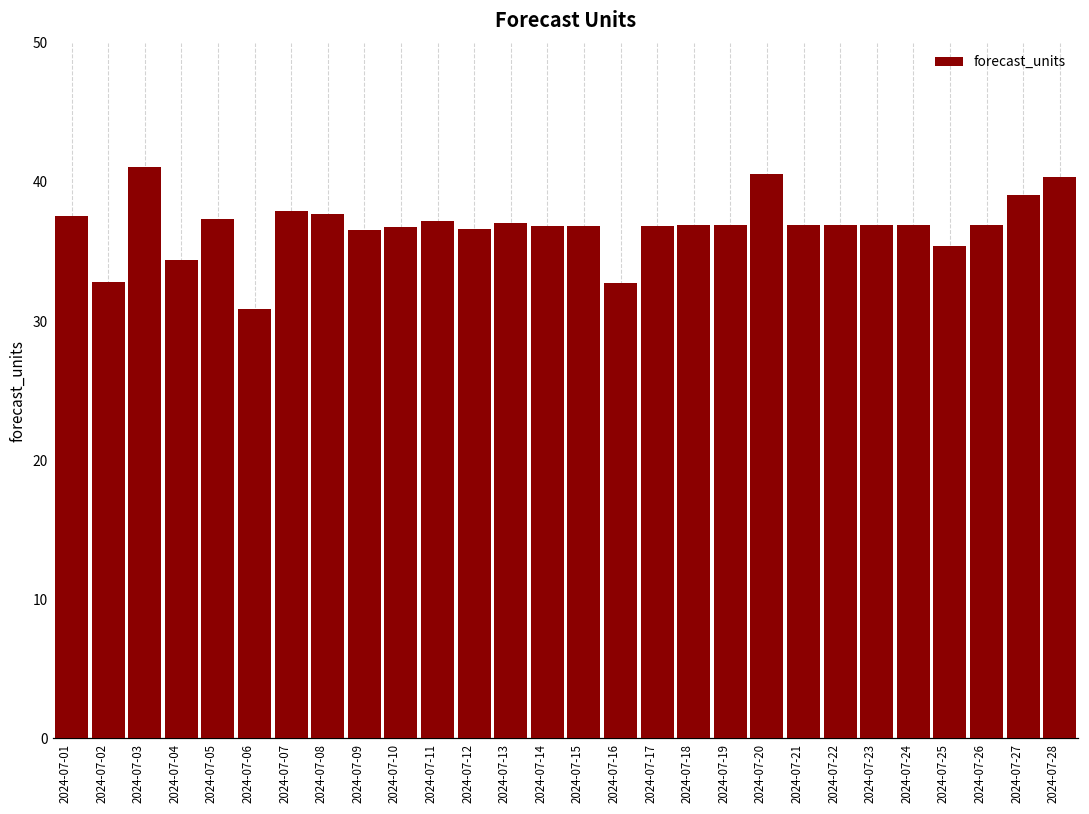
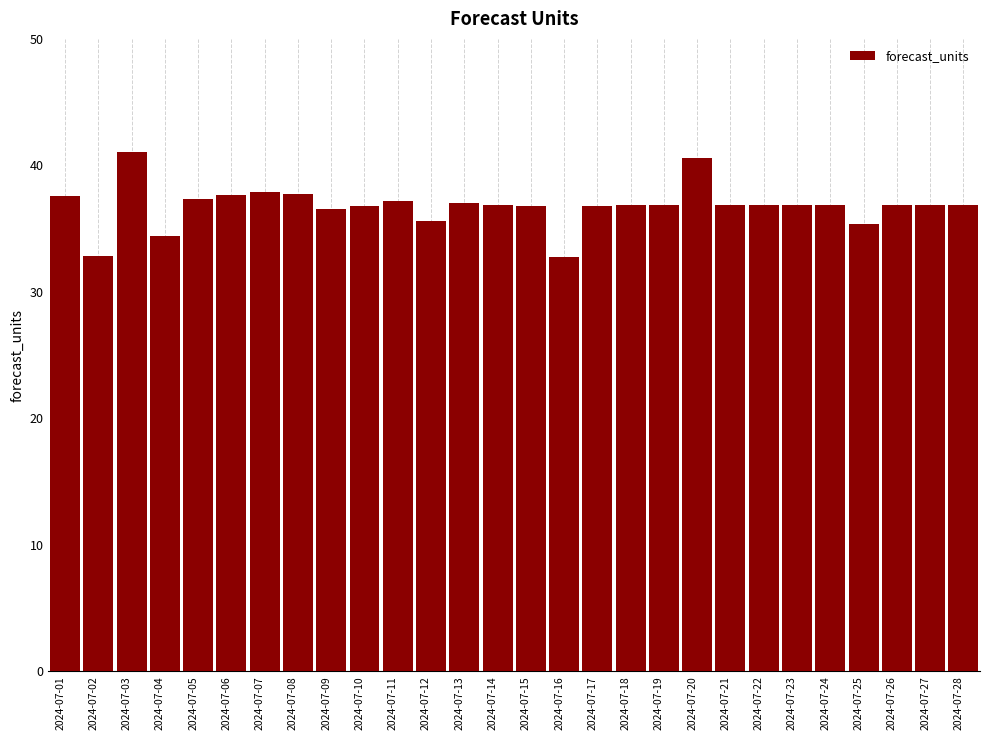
  {
    "2024-07-01": 37.5,
    "2024-07-02": 32.8,
    "2024-07-03": 41.1,
    "2024-07-04": 34.4,
    "2024-07-05": 37.4,
-   "2024-07-06": 30.9,
+   "2024-07-06": 37.7,
    "2024-07-07": 37.9,
    "2024-07-08": 37.7,
    "2024-07-09": 36.5,
    "2024-07-10": 36.8,
    "2024-07-11": 37.2,
-   "2024-07-12": 36.6,
+   "2024-07-12": 35.6,
    "2024-07-13": 37.0,
    "2024-07-14": 36.9,
    "2024-07-15": 36.8,
    "2024-07-16": 32.7,
    "2024-07-17": 36.8,
    "2024-07-18": 36.9,
    "2024-07-19": 36.9,
    "2024-07-20": 40.6,
    "2024-07-21": 36.9,
    "2024-07-22": 36.9,
    "2024-07-23": 36.9,
    "2024-07-24": 36.9,
    "2024-07-25": 35.4,
    "2024-07-26": 36.9,
-   "2024-07-27": 39.0,
-   "2024-07-28": 40.4
+   "2024-07-27": 36.9,
+   "2024-07-28": 36.9
  }
